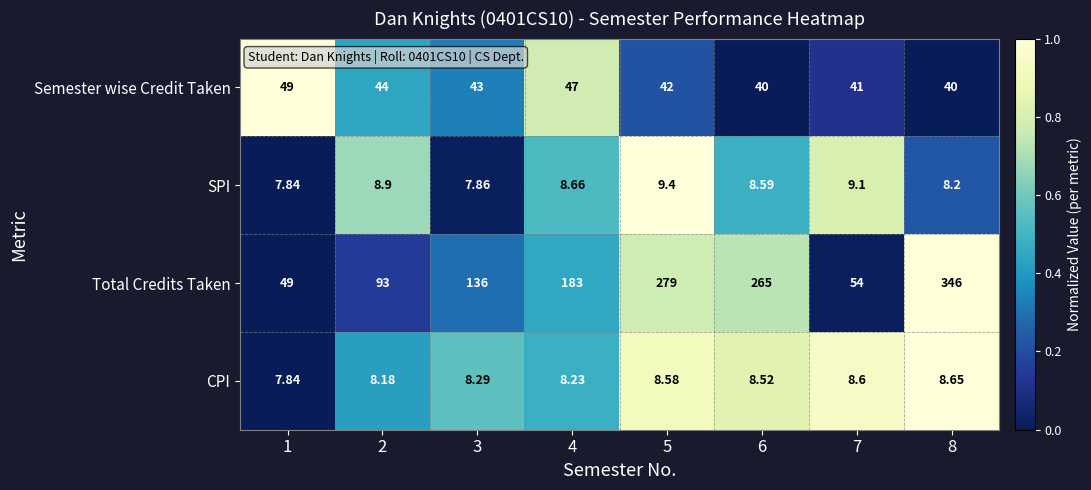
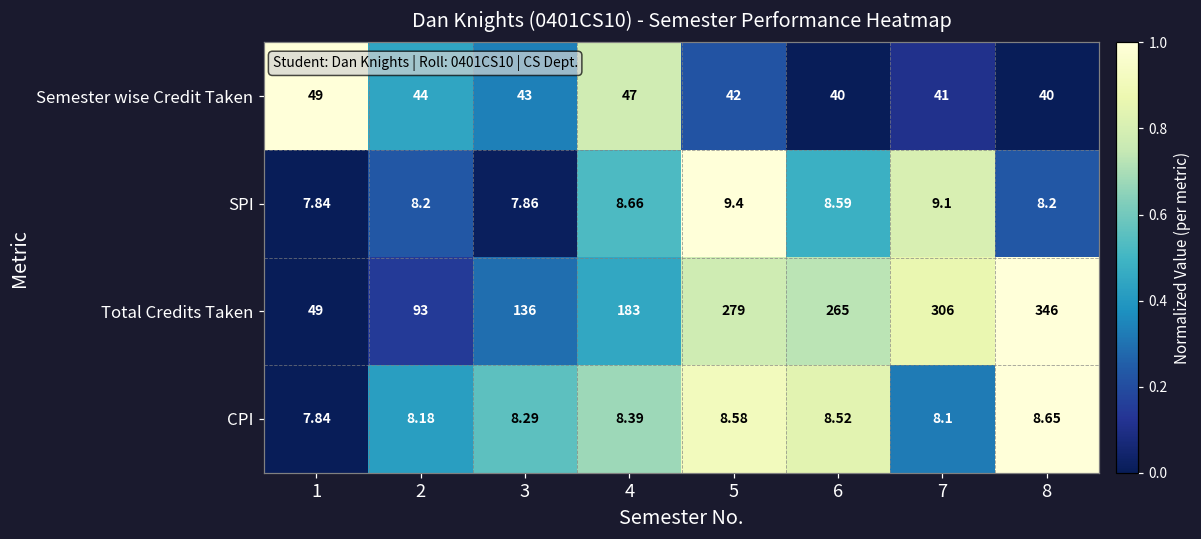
  {
    "Semester wise Credit Taken": {
      "1": 49,
      "2": 44,
      "3": 43,
      "4": 47,
      "5": 42,
      "6": 40,
      "7": 41,
      "8": 40
    },
    "SPI": {
      "1": 7.84,
-     "2": 8.9,
+     "2": 8.2,
      "3": 7.86,
      "4": 8.66,
      "5": 9.4,
      "6": 8.59,
      "7": 9.1,
      "8": 8.2
    },
    "Total Credits Taken": {
      "1": 49,
      "2": 93,
      "3": 136,
      "4": 183,
      "5": 279,
      "6": 265,
-     "7": 54,
+     "7": 306,
      "8": 346
    },
    "CPI": {
      "1": 7.84,
      "2": 8.18,
      "3": 8.29,
-     "4": 8.23,
+     "4": 8.39,
      "5": 8.58,
      "6": 8.52,
-     "7": 8.6,
+     "7": 8.1,
      "8": 8.65
    }
  }
